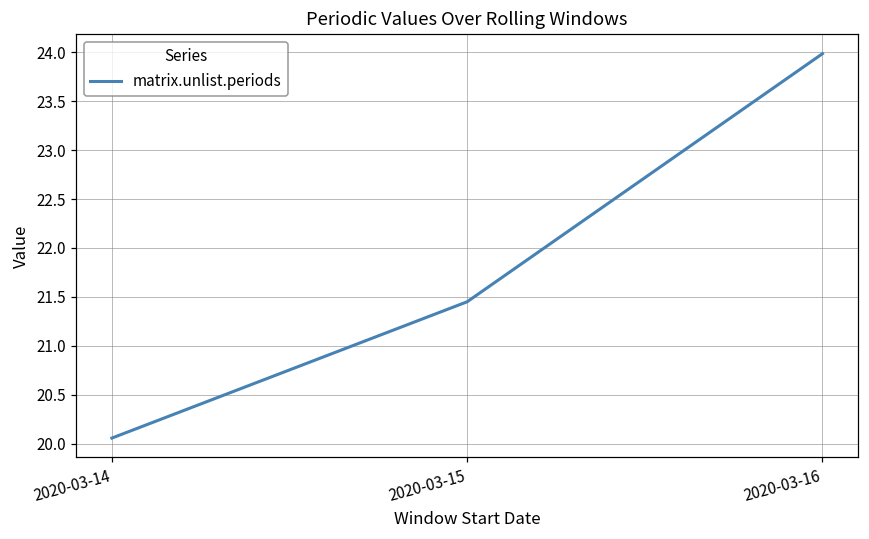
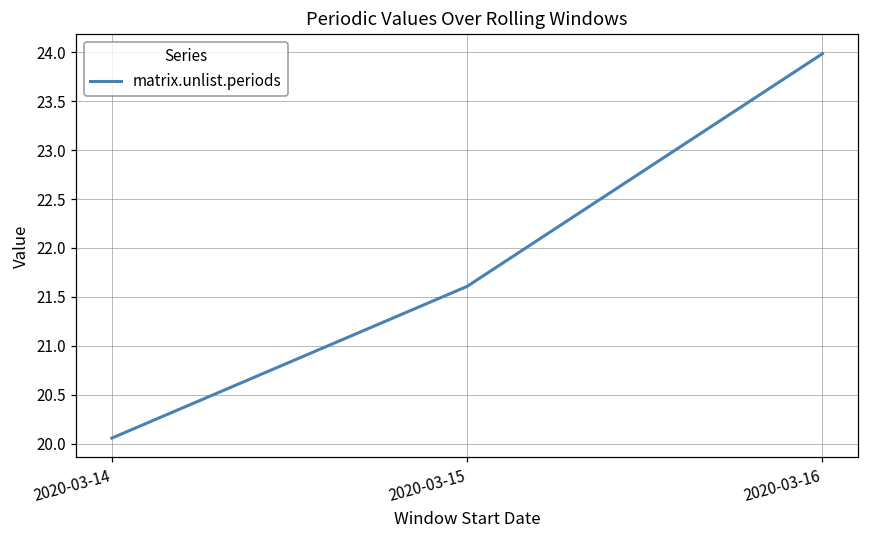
  {
    "2020-03-14": 20.1,
-   "2020-03-15": 21.5,
+   "2020-03-15": 21.6,
    "2020-03-16": 24.0
  }
